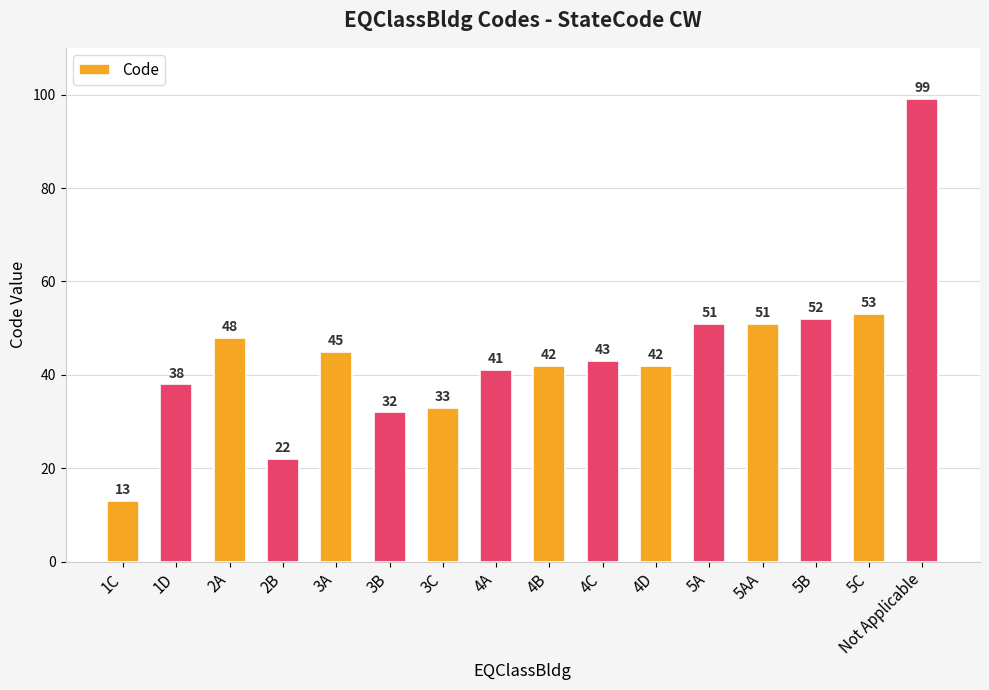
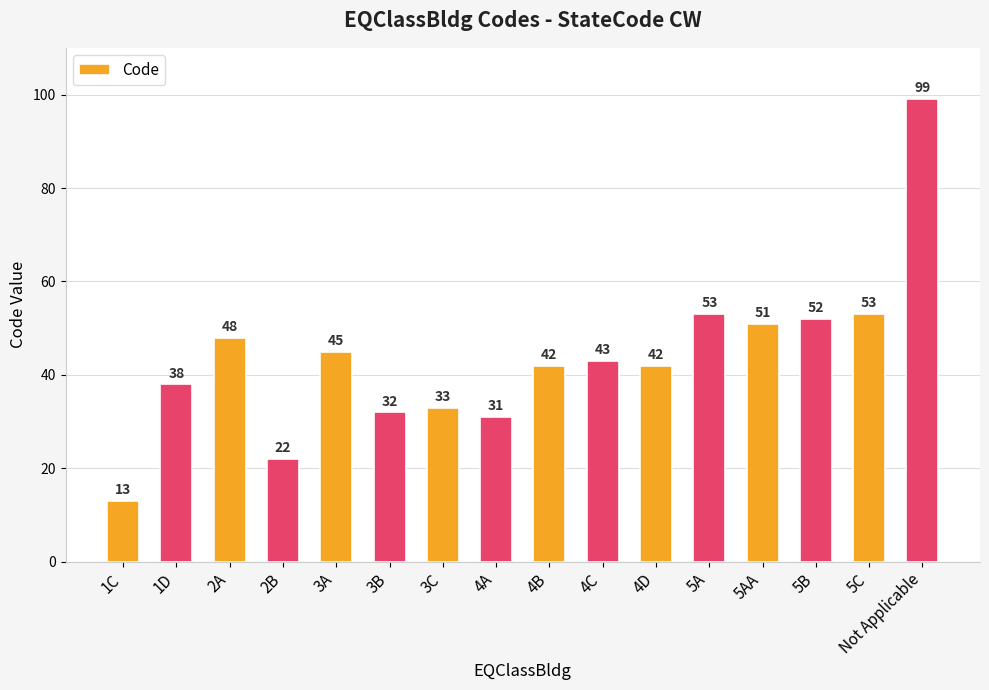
  {
    "1C": 13,
    "1D": 38,
    "2A": 48,
    "2B": 22,
    "3A": 45,
    "3B": 32,
    "3C": 33,
-   "4A": 41,
+   "4A": 31,
    "4B": 42,
    "4C": 43,
    "4D": 42,
-   "5A": 51,
+   "5A": 53,
    "5AA": 51,
    "5B": 52,
    "5C": 53,
    "Not Applicable": 99
  }
